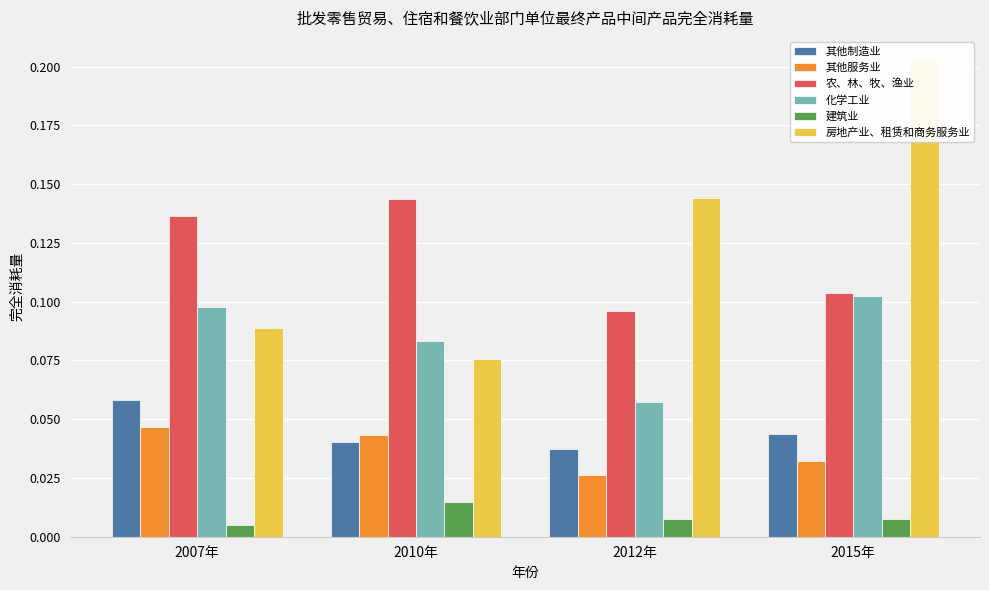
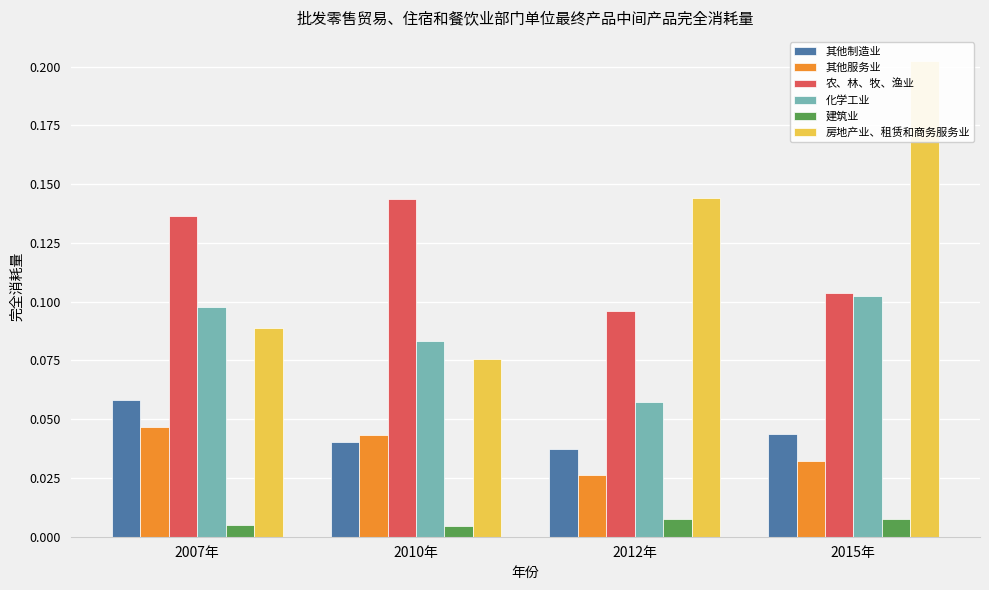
  {
    "其他制造业": {
      "2007年": 0.058,
      "2010年": 0.040,
      "2012年": 0.037,
      "2015年": 0.044
    },
    "其他服务业": {
      "2007年": 0.047,
      "2010年": 0.043,
      "2012年": 0.026,
      "2015年": 0.032
    },
    "农、林、牧、渔业": {
      "2007年": 0.137,
      "2010年": 0.144,
      "2012年": 0.096,
      "2015年": 0.104
    },
    "化学工业": {
      "2007年": 0.098,
      "2010年": 0.083,
      "2012年": 0.057,
      "2015年": 0.102
    },
    "建筑业": {
      "2007年": 0.005,
-     "2010年": 0.015,
+     "2010年": 0.005,
      "2012年": 0.007,
      "2015年": 0.008
    },
    "房地产业、租赁和商务服务业": {
      "2007年": 0.089,
      "2010年": 0.076,
      "2012年": 0.144
    }
  }
